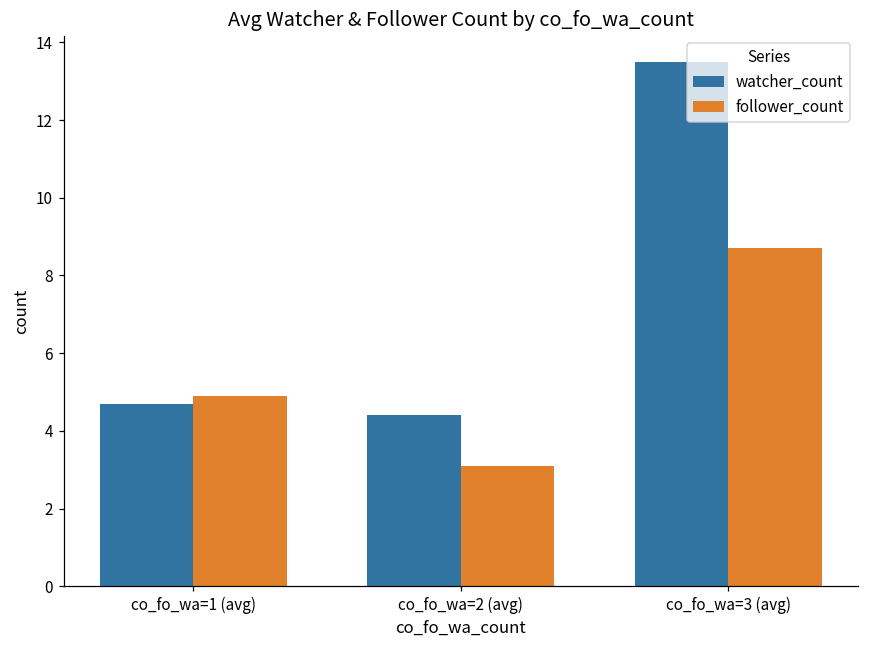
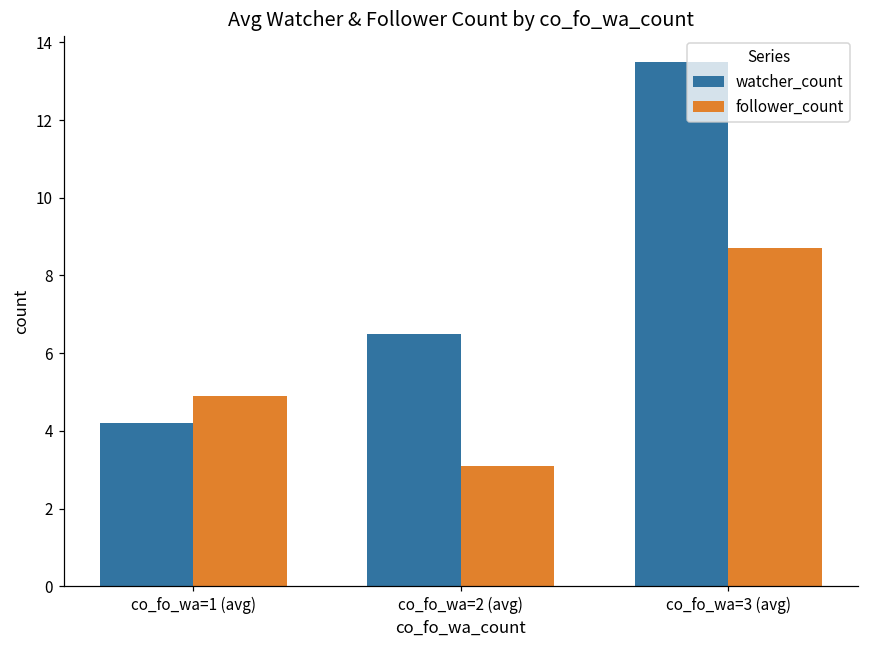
  {
    "watcher_count": {
-     "co_fo_wa=1 (avg)": 4.7,
-     "co_fo_wa=2 (avg)": 4.4,
+     "co_fo_wa=1 (avg)": 4.2,
+     "co_fo_wa=2 (avg)": 6.5,
      "co_fo_wa=3 (avg)": 13.5
    },
    "follower_count": {
      "co_fo_wa=1 (avg)": 4.9,
      "co_fo_wa=2 (avg)": 3.1,
      "co_fo_wa=3 (avg)": 8.7
    }
  }
